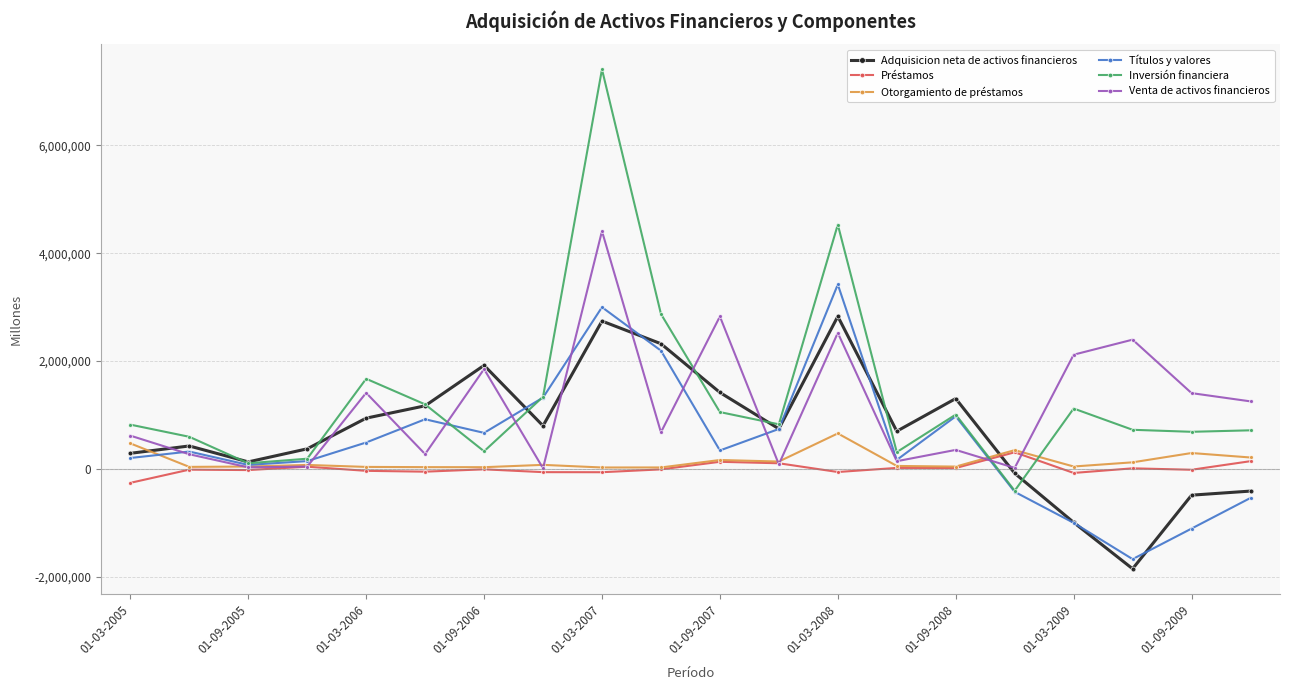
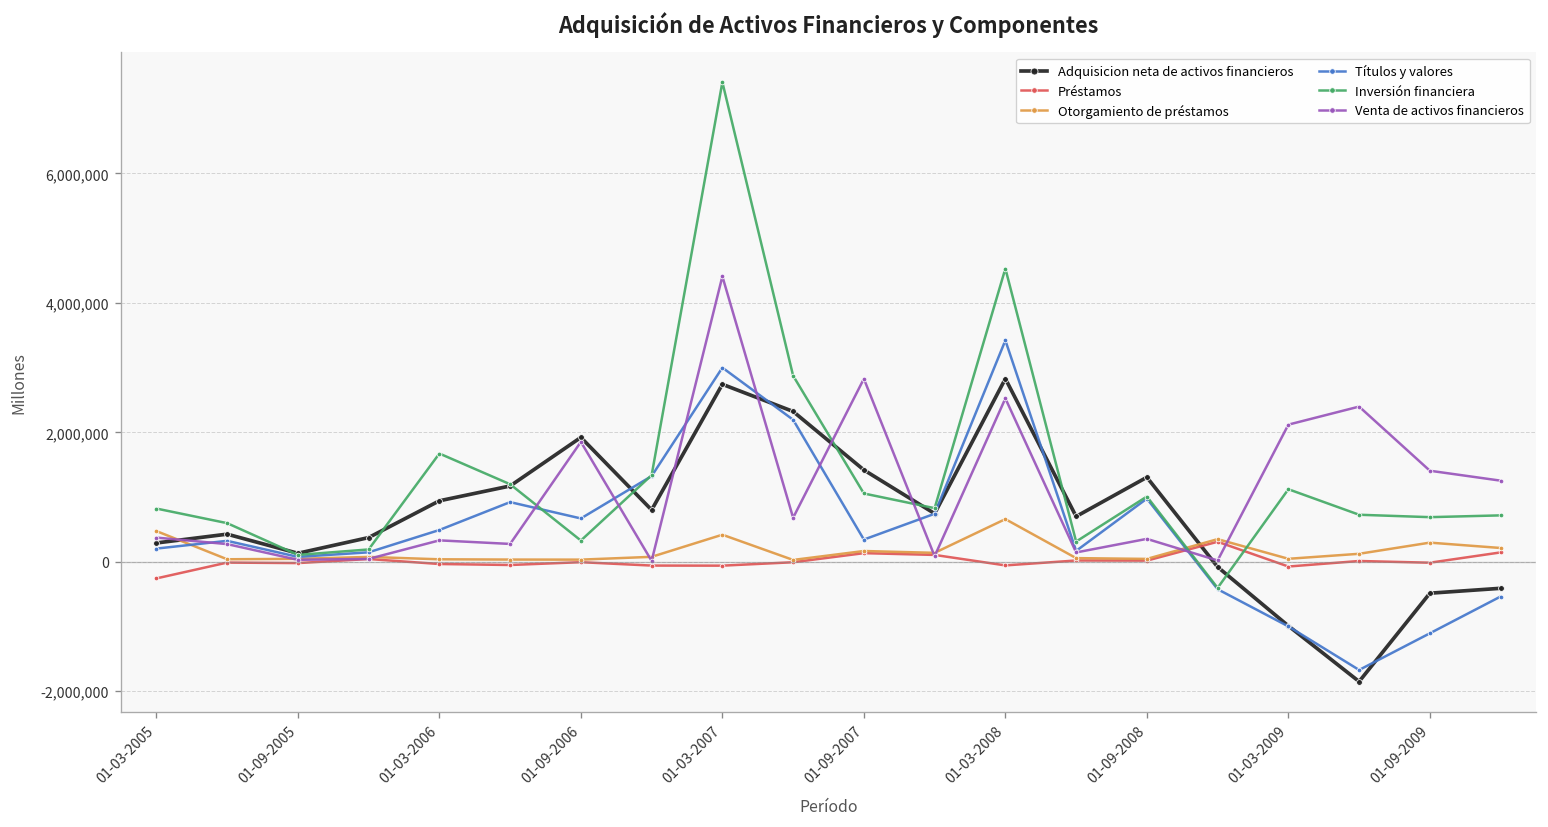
  {
    "Adquisicion neta de activos financieros": {
      "01-03-2005": "300,000",
      "01-03-2006": "900,000",
      "01-09-2006": "1,900,000",
      "01-03-2007": "2,700,000",
      "01-09-2007": "1,400,000",
      "01-03-2008": "2,800,000",
      "01-09-2008": "1,300,000",
      "01-09-2009": "-500,000"
    },
    "Préstamos": {
      "01-03-2005": "-300,000",
      "01-09-2005": "0",
      "01-03-2006": "0",
      "01-03-2007": "-100,000",
      "01-03-2008": "-100,000",
      "01-03-2009": "-100,000",
      "01-09-2009": "0"
    },
    "Otorgamiento de préstamos": {
      "01-03-2005": "500,000",
      "01-03-2006": "0",
-     "01-03-2007": "0",
+     "01-03-2007": "400,000",
      "01-03-2008": "700,000",
      "01-03-2009": "0",
      "01-09-2009": "300,000"
    },
    "Títulos y valores": {
      "01-03-2005": "200,000",
      "01-03-2006": "500,000",
      "01-09-2006": "700,000",
      "01-03-2007": "3,000,000",
      "01-09-2007": "300,000",
      "01-03-2008": "3,400,000",
      "01-09-2009": "-1,100,000"
    },
    "Inversión financiera": {
      "01-03-2005": "800,000",
      "01-03-2006": "1,700,000",
      "01-09-2006": "300,000",
      "01-03-2007": "7,400,000",
      "01-09-2007": "1,100,000",
      "01-03-2008": "4,500,000",
      "01-03-2009": "1,100,000",
      "01-09-2009": "700,000"
    },
    "Venta de activos financieros": {
-     "01-03-2005": "600,000",
-     "01-03-2006": "1,400,000",
+     "01-03-2005": "400,000",
+     "01-03-2006": "300,000",
      "01-09-2006": "1,900,000",
      "01-03-2007": "4,400,000",
      "01-09-2007": "2,800,000",
      "01-03-2008": "2,500,000",
      "01-09-2008": "400,000",
      "01-03-2009": "2,100,000",
      "01-09-2009": "1,400,000"
    }
  }
